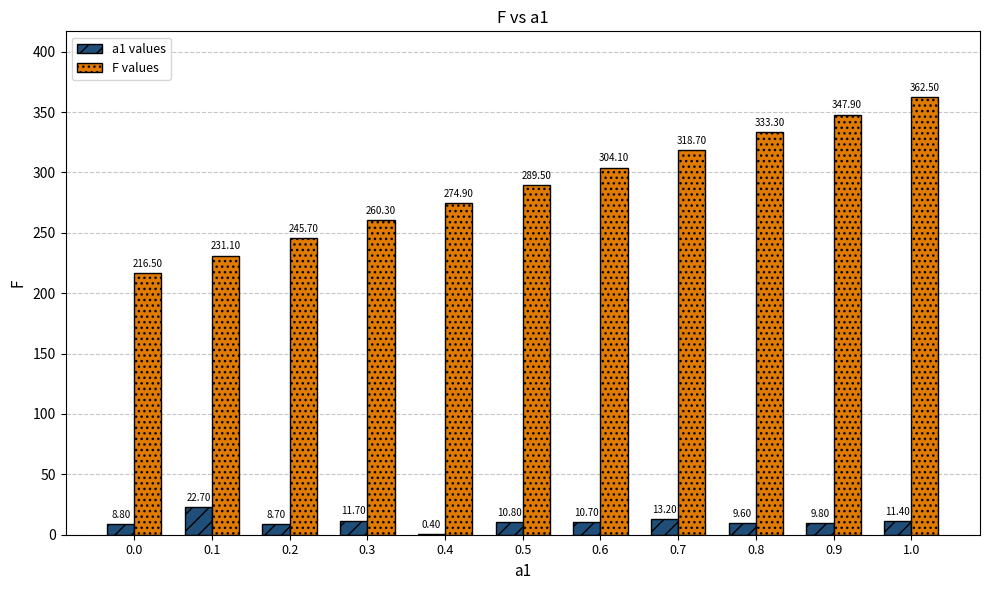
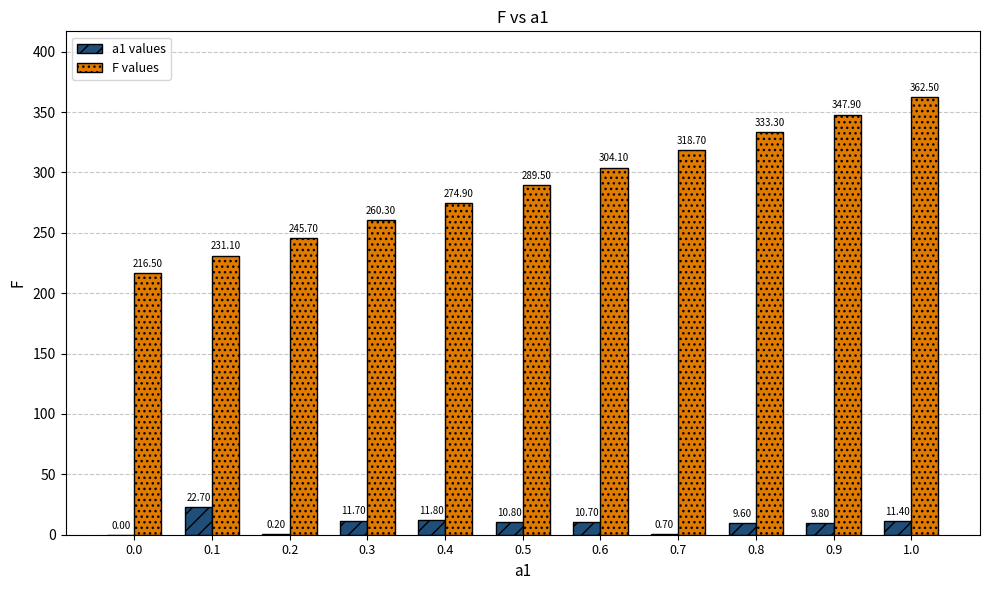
  {
    "a1 values": {
-     "0.0": 8.80,
+     "0.0": 0.00,
      "0.1": 22.70,
-     "0.2": 8.70,
+     "0.2": 0.20,
      "0.3": 11.70,
-     "0.4": 0.40,
+     "0.4": 11.80,
      "0.5": 10.80,
      "0.6": 10.70,
-     "0.7": 13.20,
+     "0.7": 0.70,
      "0.8": 9.60,
      "0.9": 9.80,
      "1.0": 11.40
    },
    "F values": {
      "0.0": 216.50,
      "0.1": 231.10,
      "0.2": 245.70,
      "0.3": 260.30,
      "0.4": 274.90,
      "0.5": 289.50,
      "0.6": 304.10,
      "0.7": 318.70,
      "0.8": 333.30,
      "0.9": 347.90,
      "1.0": 362.50
    }
  }
